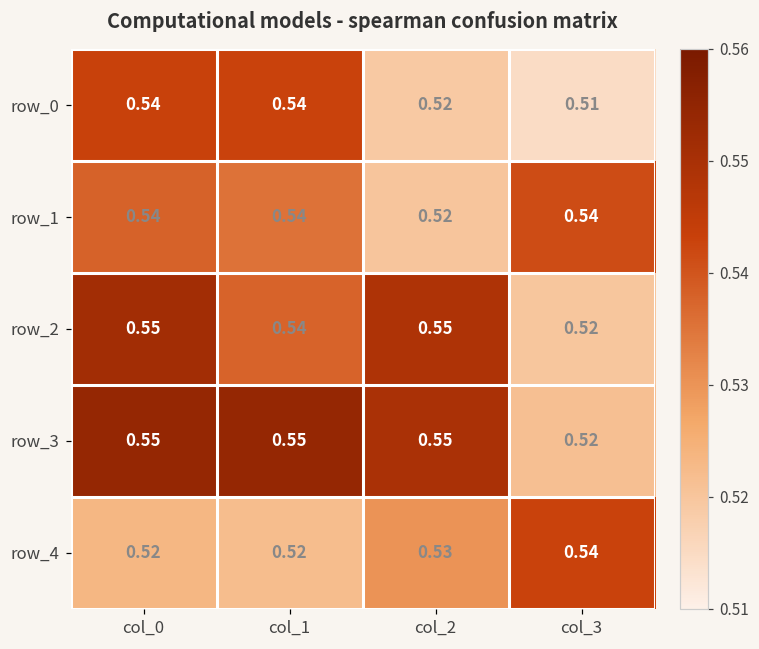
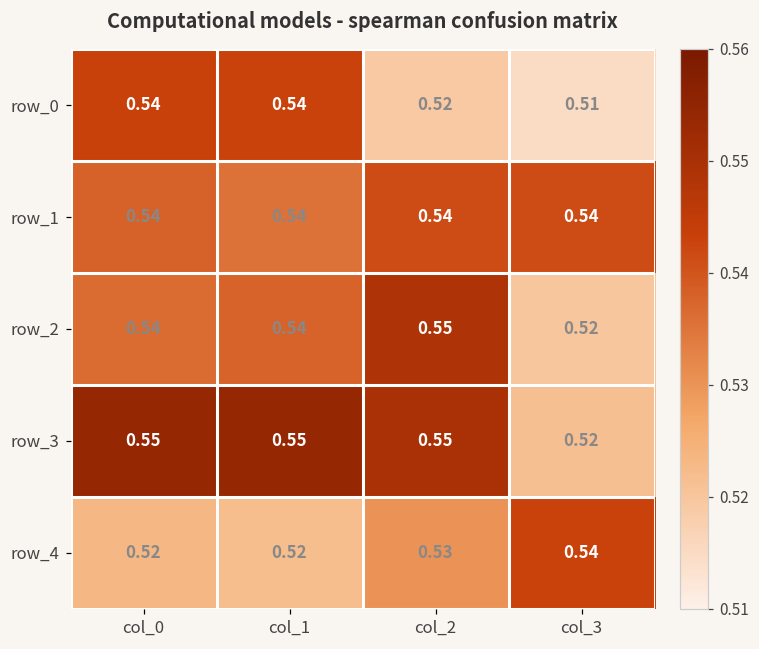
  {
    "row_0": {
      "col_0": 0.54,
      "col_1": 0.54,
      "col_2": 0.52,
      "col_3": 0.51
    },
    "row_1": {
      "col_0": 0.54,
      "col_1": 0.54,
-     "col_2": 0.52,
+     "col_2": 0.54,
      "col_3": 0.54
    },
    "row_2": {
-     "col_0": 0.55,
+     "col_0": 0.54,
      "col_1": 0.54,
      "col_2": 0.55,
      "col_3": 0.52
    },
    "row_3": {
      "col_0": 0.55,
      "col_1": 0.55,
      "col_2": 0.55,
      "col_3": 0.52
    },
    "row_4": {
      "col_0": 0.52,
      "col_1": 0.52,
      "col_2": 0.53,
      "col_3": 0.54
    }
  }
